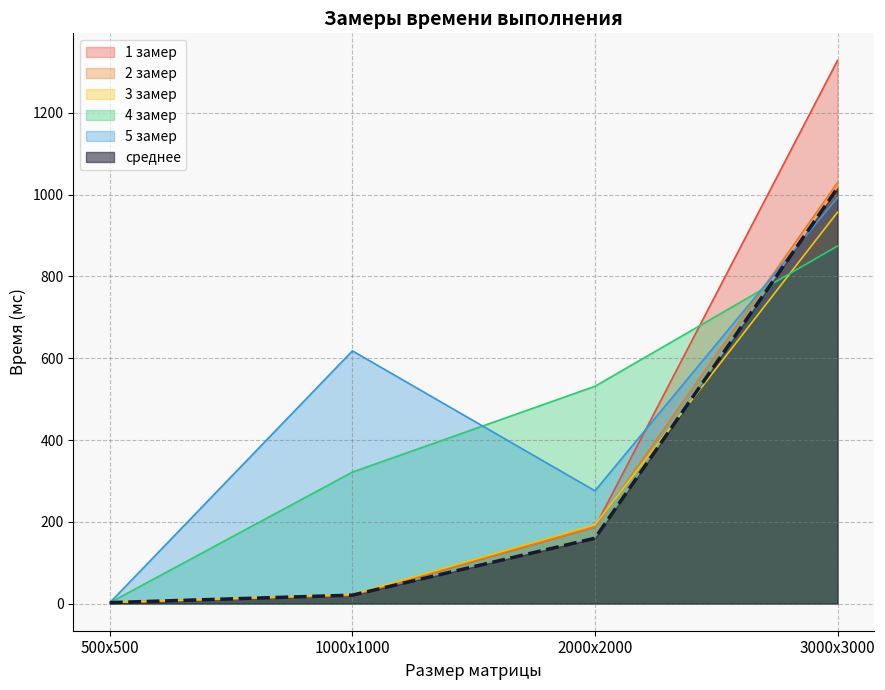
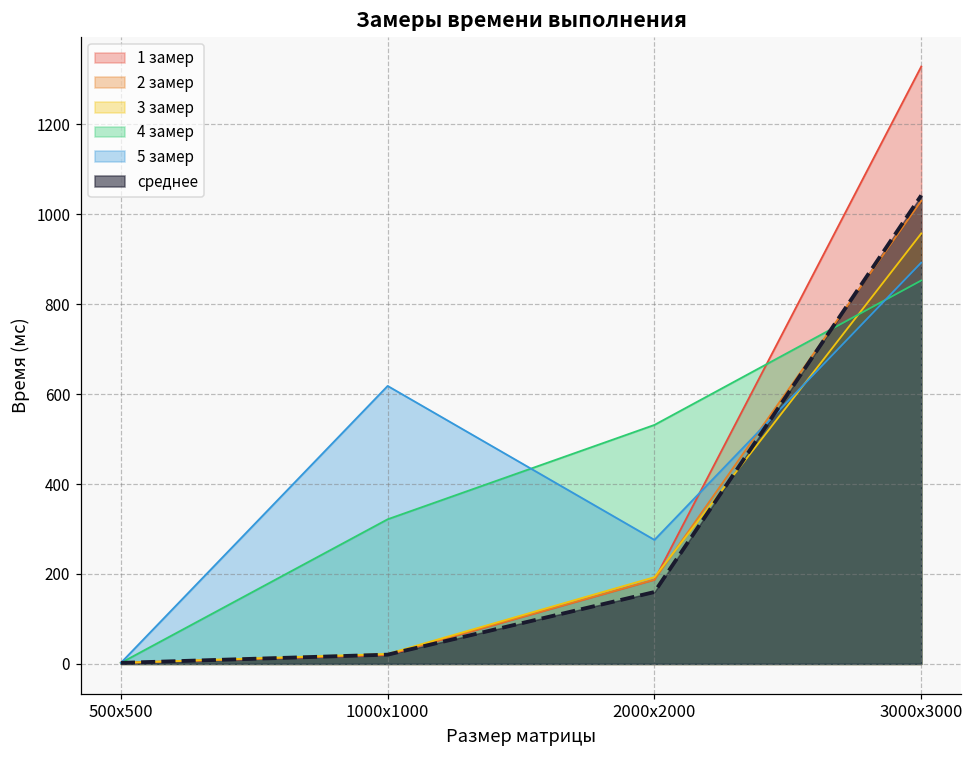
  {
    "4 замер": {
      "1000х1000": 320,
      "2000х2000": 530,
-     "3000х3000": 870
+     "3000х3000": 850
    },
    "5 замер": {
      "1000х1000": 620,
      "2000х2000": 280,
-     "3000х3000": 990
+     "3000х3000": 890
    },
    "среднее": {
      "2000х2000": 160,
-     "3000х3000": 1020
+     "3000х3000": 1040
    }
  }
